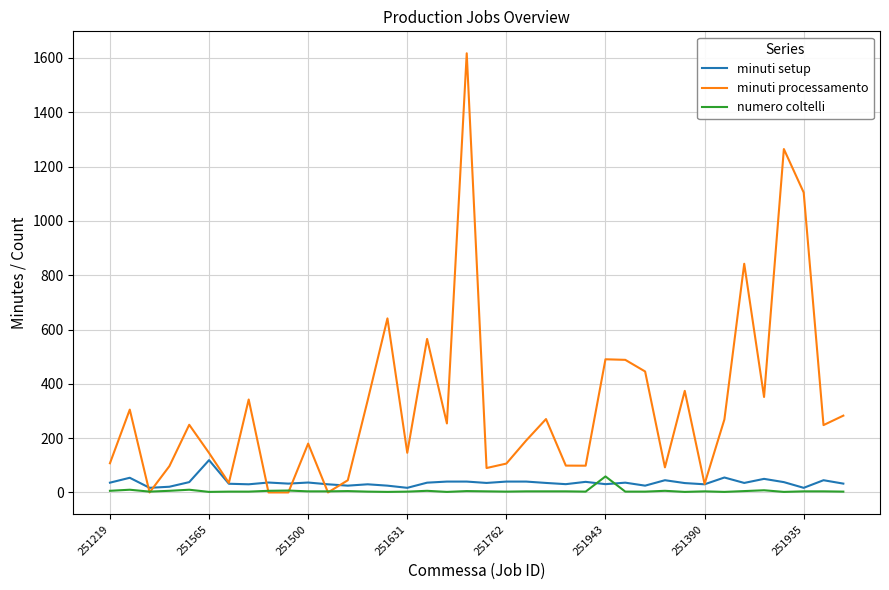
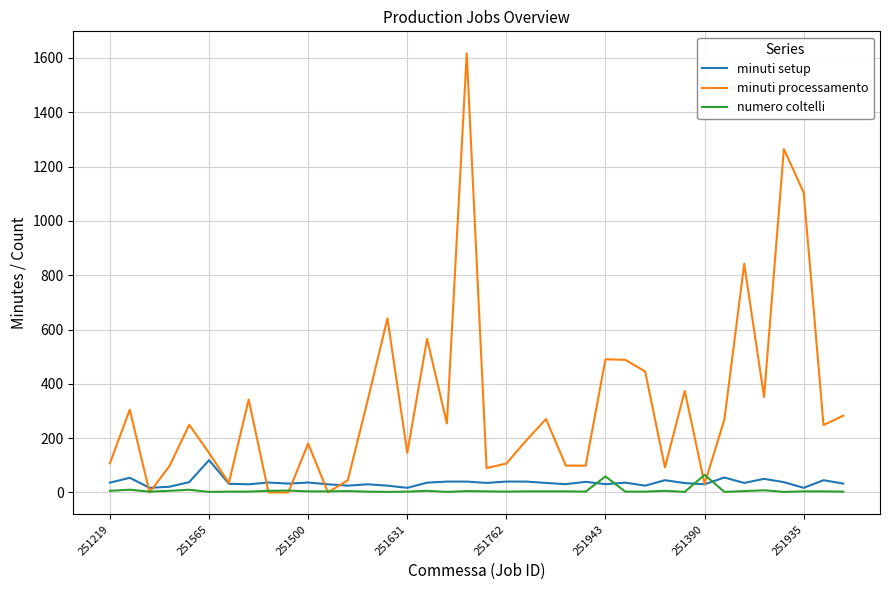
  {
    "minuti setup": {
      "251219": 40,
      "251565": 120,
      "251500": 40,
      "251631": 20,
      "251762": 40,
      "251943": 30,
      "251935": 20
    },
    "minuti processamento": {
      "251219": 110,
      "251565": 150,
      "251500": 180,
      "251631": 150,
      "251762": 110,
      "251943": 490,
      "251935": 1100
    },
    "numero coltelli": {
      "251219": 10,
      "251565": 0,
      "251500": 0,
      "251631": 0,
      "251762": 0,
      "251943": 60,
-     "251390": 0,
+     "251390": 70,
      "251935": 0
    }
  }
